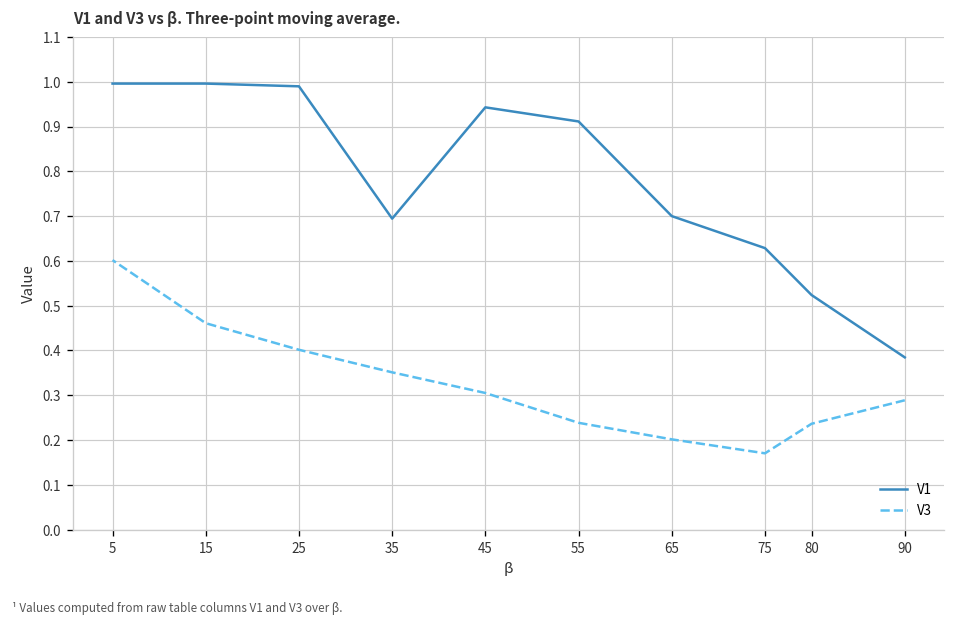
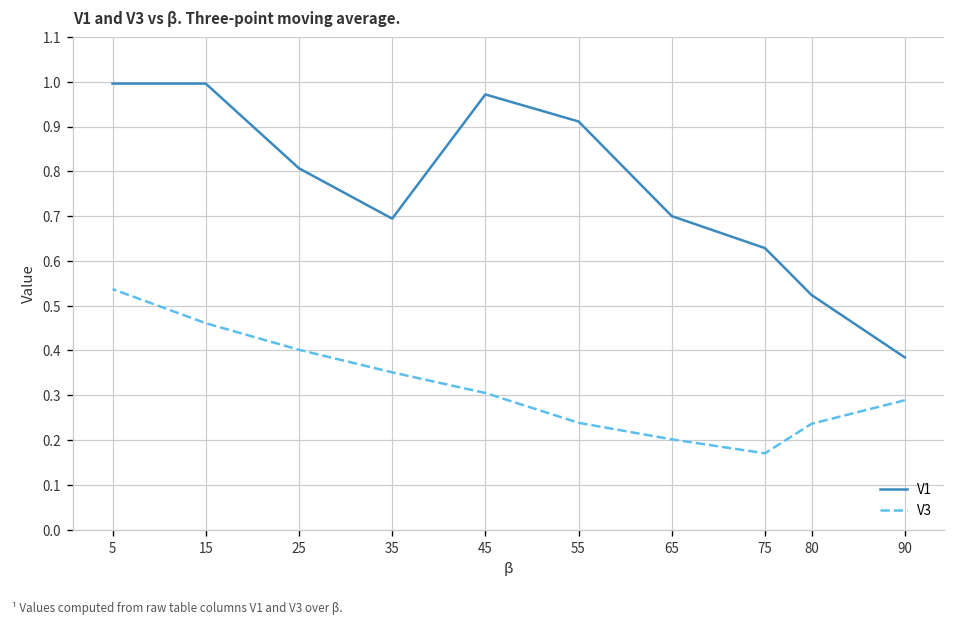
  {
    "V1": {
      "5": 1.00,
      "15": 1.00,
-     "25": 0.99,
+     "25": 0.81,
      "35": 0.69,
-     "45": 0.94,
+     "45": 0.97,
      "55": 0.91,
      "65": 0.70,
      "75": 0.63,
      "80": 0.52,
      "90": 0.38
    },
    "V3": {
-     "5": 0.60,
+     "5": 0.54,
      "15": 0.46,
      "25": 0.40,
      "35": 0.35,
      "45": 0.31,
      "55": 0.24,
      "65": 0.20,
      "75": 0.17,
      "80": 0.24,
      "90": 0.29
    }
  }
